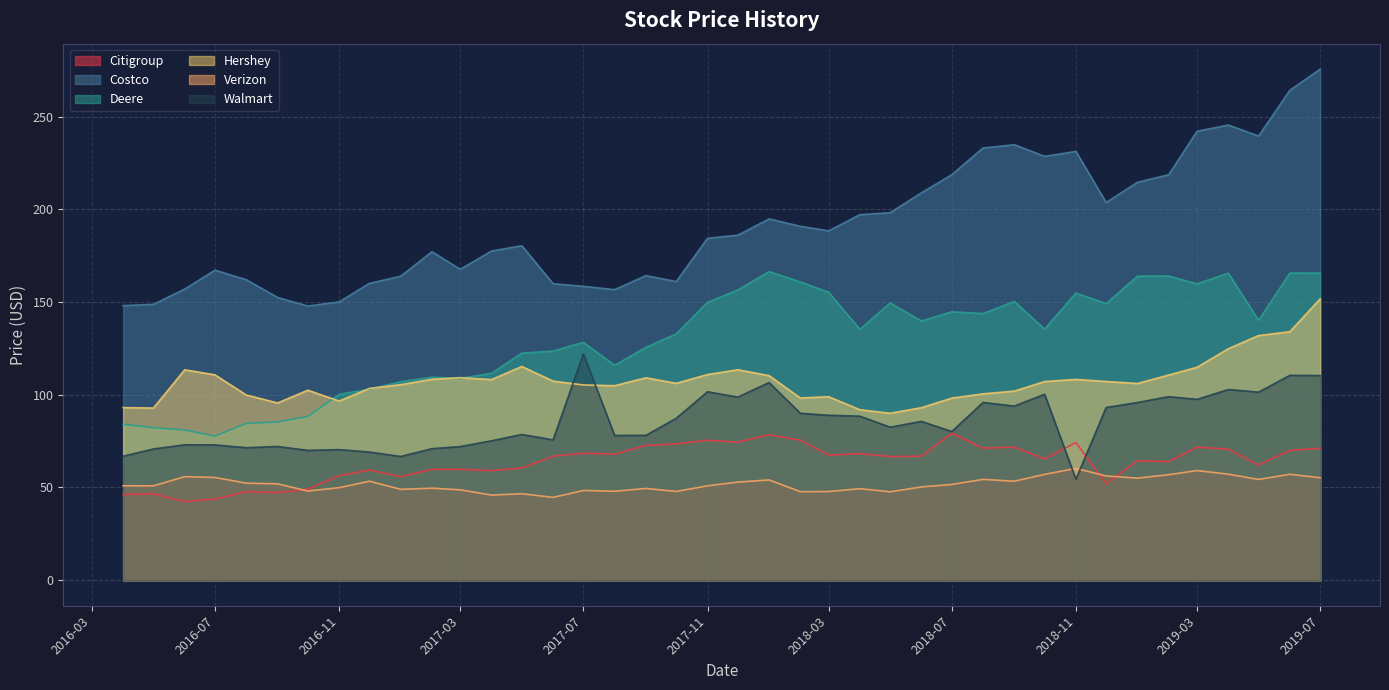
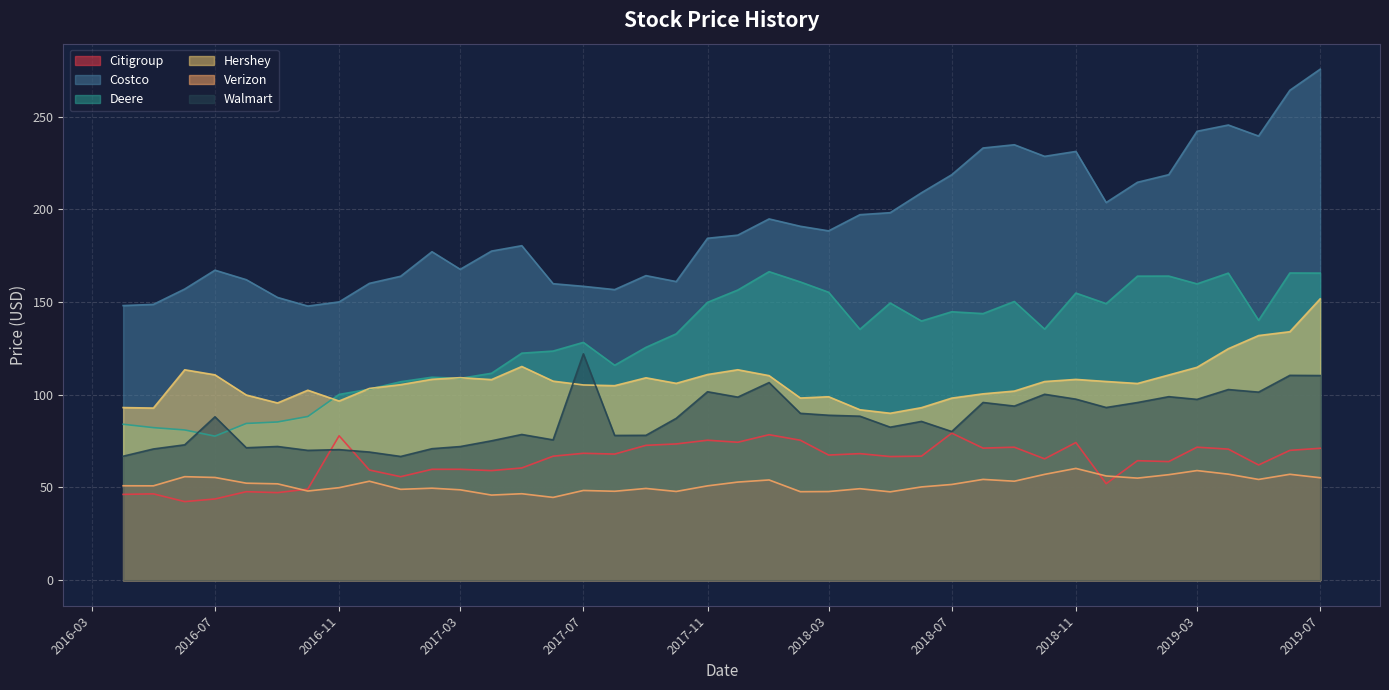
  {
    "Citigroup": {
      "2016-07": 44,
-     "2016-11": 56,
+     "2016-11": 78,
      "2017-03": 60,
      "2017-07": 68,
      "2017-11": 76,
      "2018-03": 68,
      "2018-11": 74,
      "2019-03": 72,
      "2019-07": 71
    },
    "Walmart": {
-     "2016-07": 73,
+     "2016-07": 88,
      "2016-11": 70,
      "2017-03": 72,
      "2017-07": 122,
      "2017-11": 102,
      "2018-03": 89,
-     "2018-11": 54,
+     "2018-11": 98,
      "2019-03": 98,
      "2019-07": 110
    }
  }
